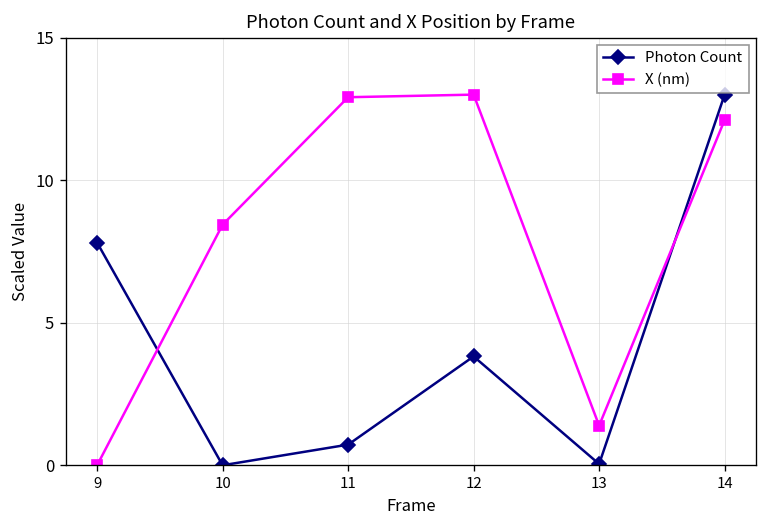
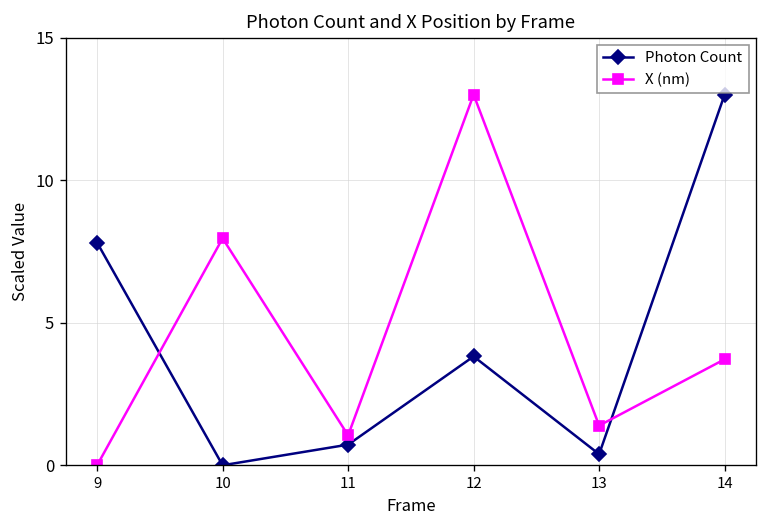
  {
    "Photon Count": {
      "9": 7.8,
      "10": 0.0,
      "11": 0.7,
      "12": 3.8,
-     "13": 0.0
+     "13": 0.4
    },
    "X (nm)": {
      "9": 0.0,
-     "10": 8.4,
-     "11": 12.9,
+     "10": 8.0,
+     "11": 1.0,
      "12": 13.0,
      "13": 1.4,
-     "14": 12.1
+     "14": 3.7
    }
  }
